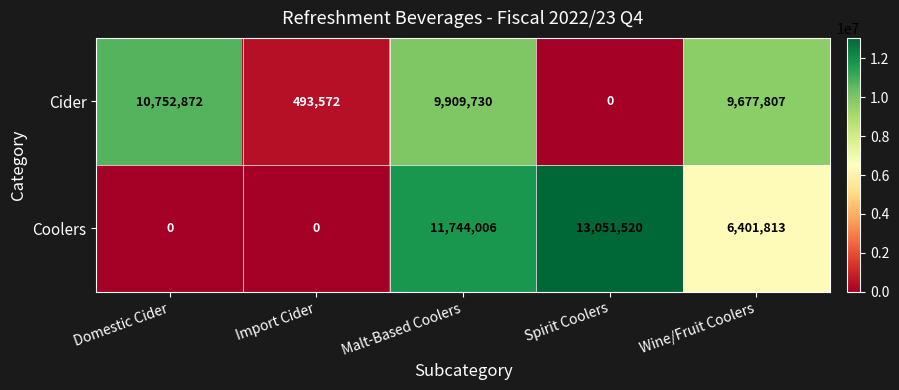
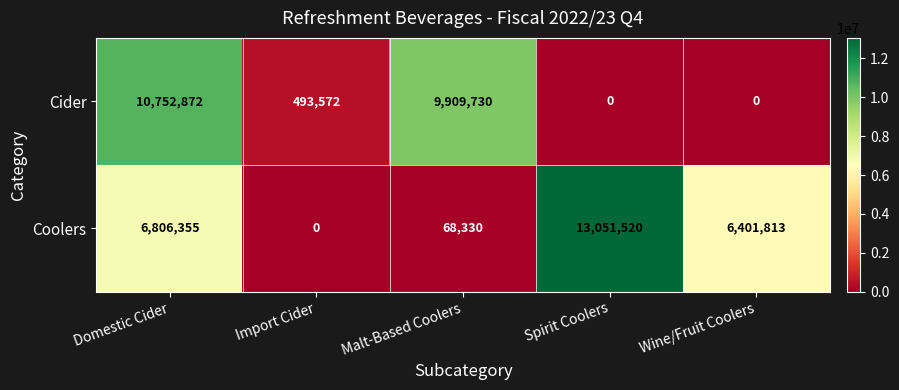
  {
    "Cider": {
      "Domestic Cider": "10,752,872",
      "Import Cider": "493,572",
      "Malt-Based Coolers": "9,909,730",
      "Spirit Coolers": "0",
-     "Wine/Fruit Coolers": "9,677,807"
+     "Wine/Fruit Coolers": "0"
    },
    "Coolers": {
-     "Domestic Cider": "0",
+     "Domestic Cider": "6,806,355",
      "Import Cider": "0",
-     "Malt-Based Coolers": "11,744,006",
+     "Malt-Based Coolers": "68,330",
      "Spirit Coolers": "13,051,520",
      "Wine/Fruit Coolers": "6,401,813"
    }
  }
